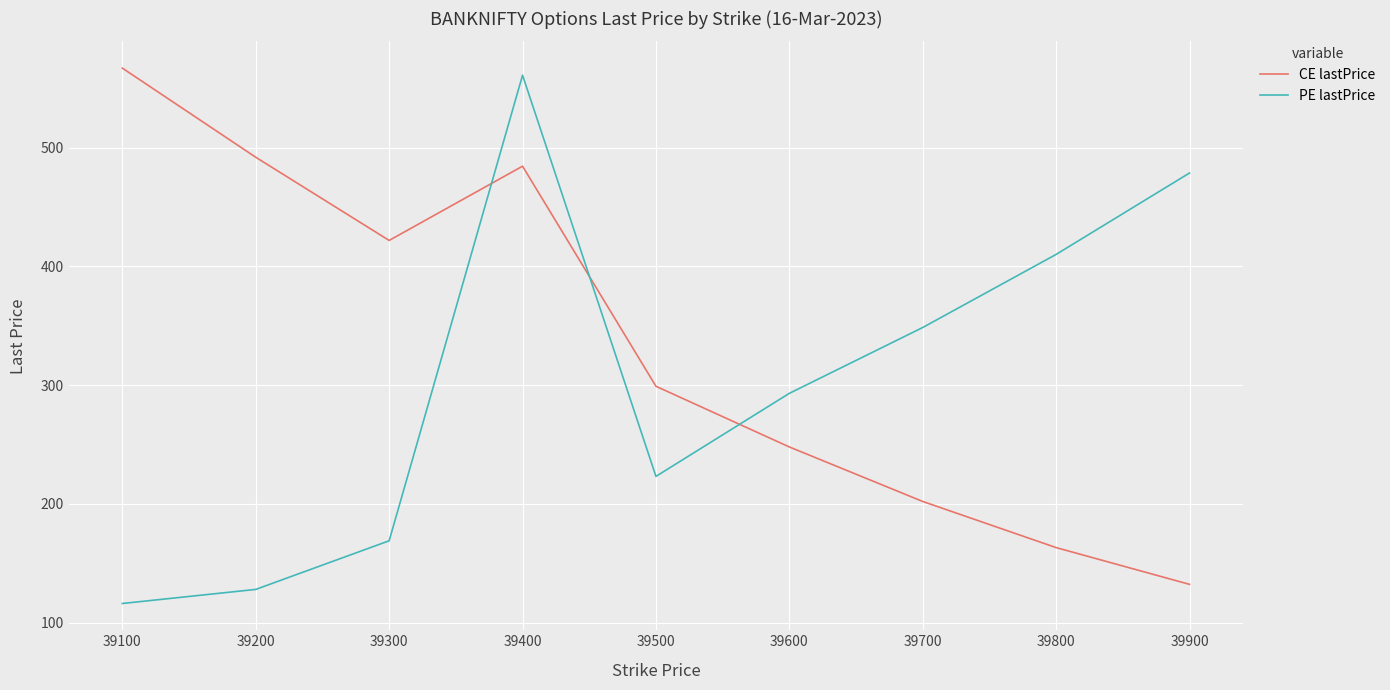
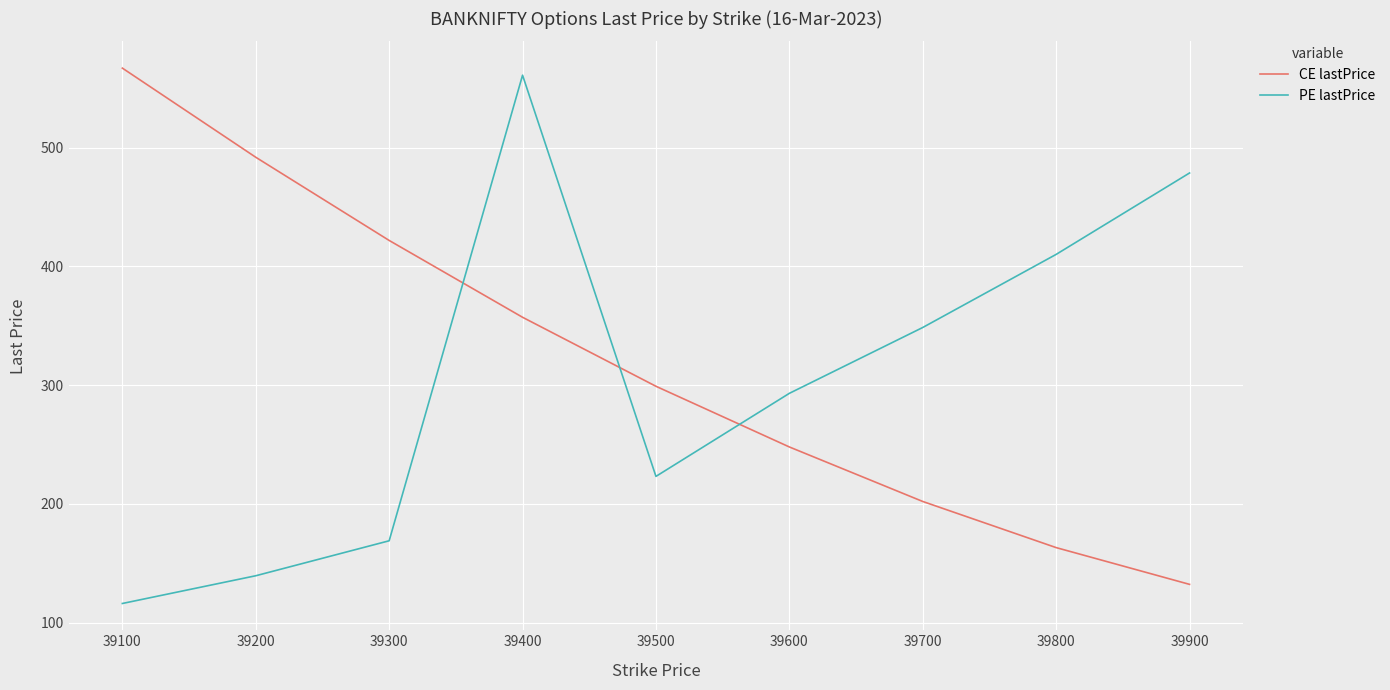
  {
    "CE lastPrice": {
      "39100": 567,
      "39200": 492,
      "39300": 422,
-     "39400": 484,
+     "39400": 357,
      "39500": 299,
      "39600": 248,
      "39700": 202,
      "39800": 163,
      "39900": 132
    },
    "PE lastPrice": {
      "39100": 116,
-     "39200": 128,
+     "39200": 139,
      "39300": 169,
      "39400": 561,
      "39500": 223,
      "39600": 293,
      "39700": 348,
      "39800": 410,
      "39900": 479
    }
  }
